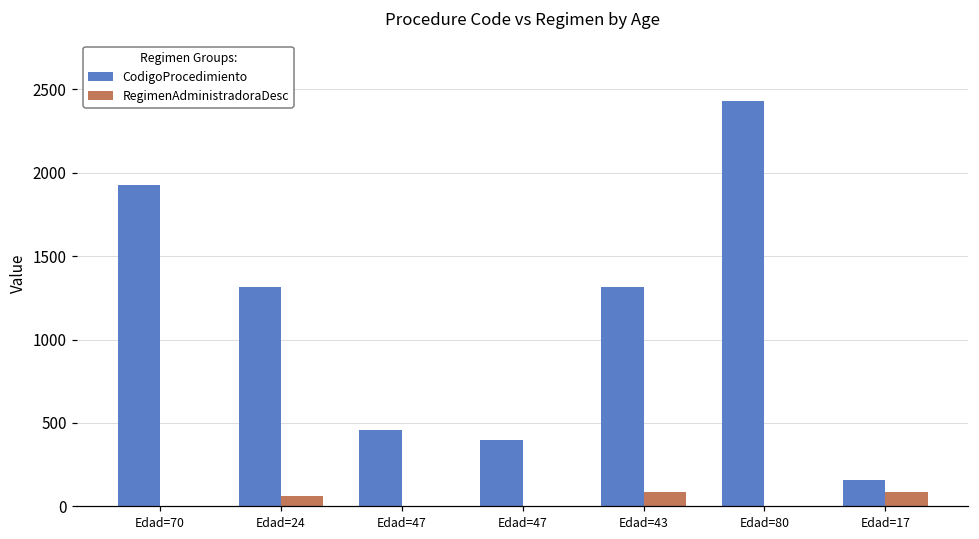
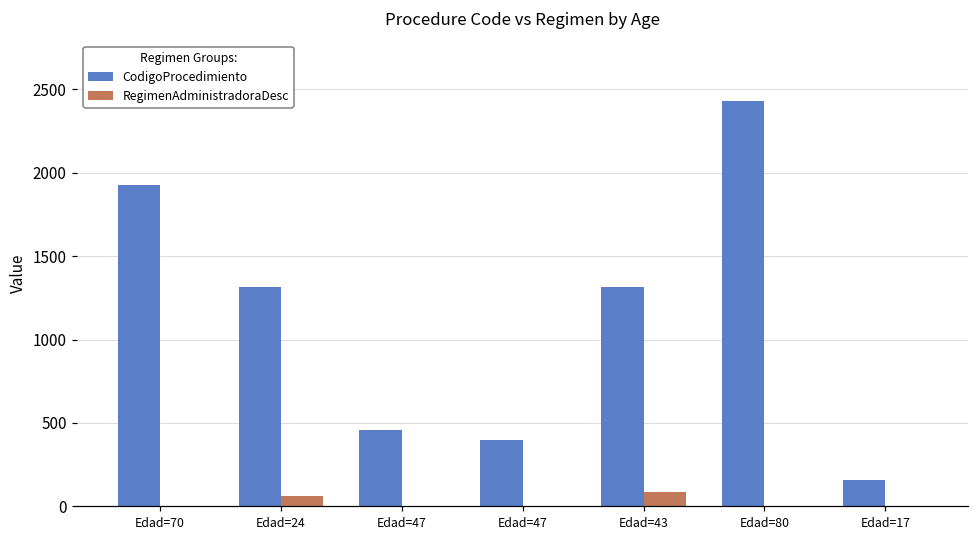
  {
    "CodigoProcedimiento": {
      "Edad=70": 1930,
      "Edad=24": 1320,
      "Edad=43": 1310,
      "Edad=80": 2430,
      "Edad=17": 160
    },
    "RegimenAdministradoraDesc": {
      "Edad=24": 60,
      "Edad=43": 90,
-     "Edad=17": 90
+     "Edad=17": 0
    }
  }
